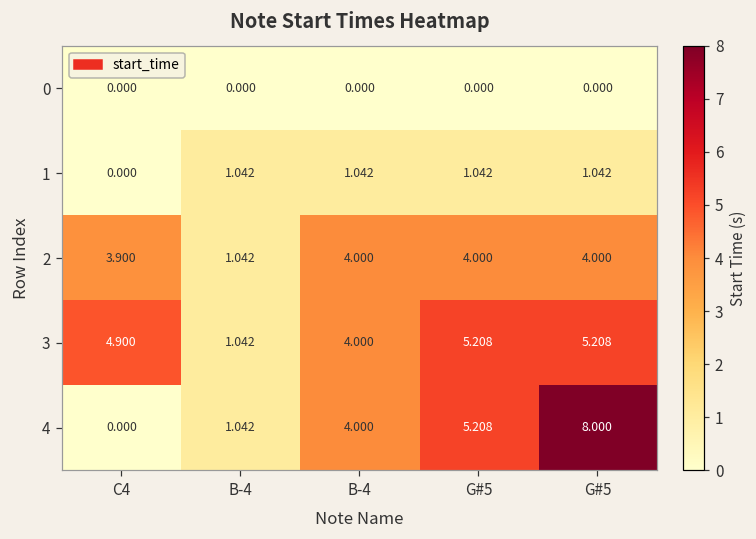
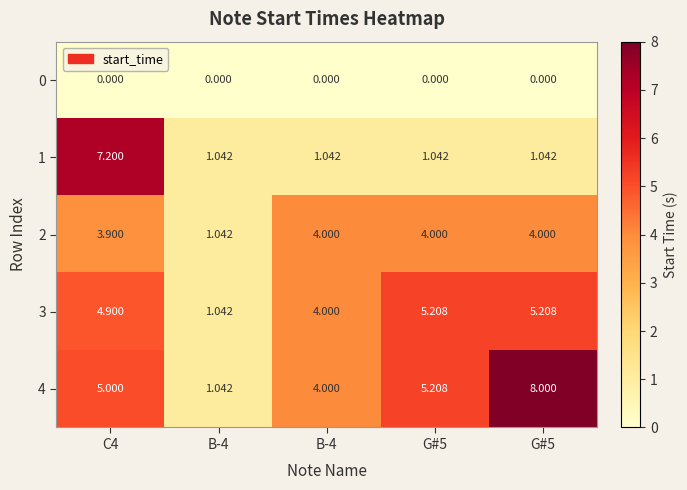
  {
    "0": {
      "C4": 0.000
    },
    "1": {
-     "C4": 0.000
+     "C4": 7.200
    },
    "2": {
      "C4": 3.900
    },
    "3": {
      "C4": 4.900
    },
    "4": {
-     "C4": 0.000
+     "C4": 5.000
    }
  }
